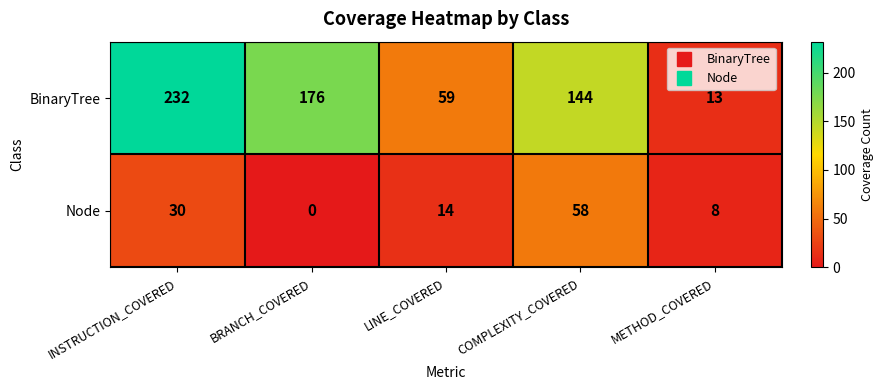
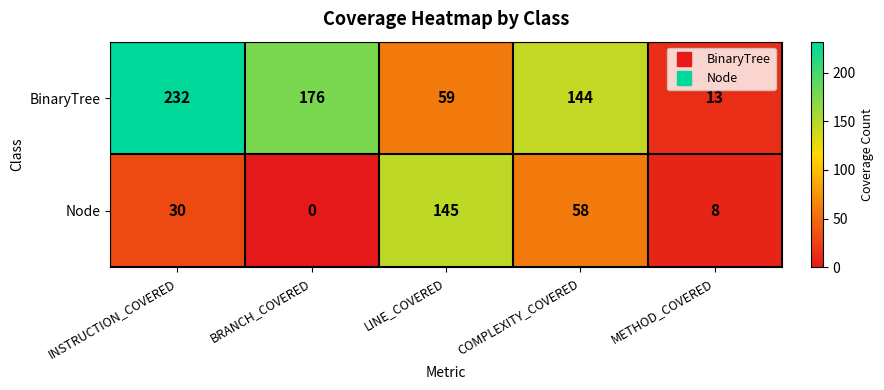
  {
    "BinaryTree": {
      "INSTRUCTION_COVERED": 232,
      "BRANCH_COVERED": 176,
      "LINE_COVERED": 59,
      "COMPLEXITY_COVERED": 144
    },
    "Node": {
      "INSTRUCTION_COVERED": 30,
      "BRANCH_COVERED": 0,
-     "LINE_COVERED": 14,
+     "LINE_COVERED": 145,
      "COMPLEXITY_COVERED": 58,
      "METHOD_COVERED": 8
    }
  }
